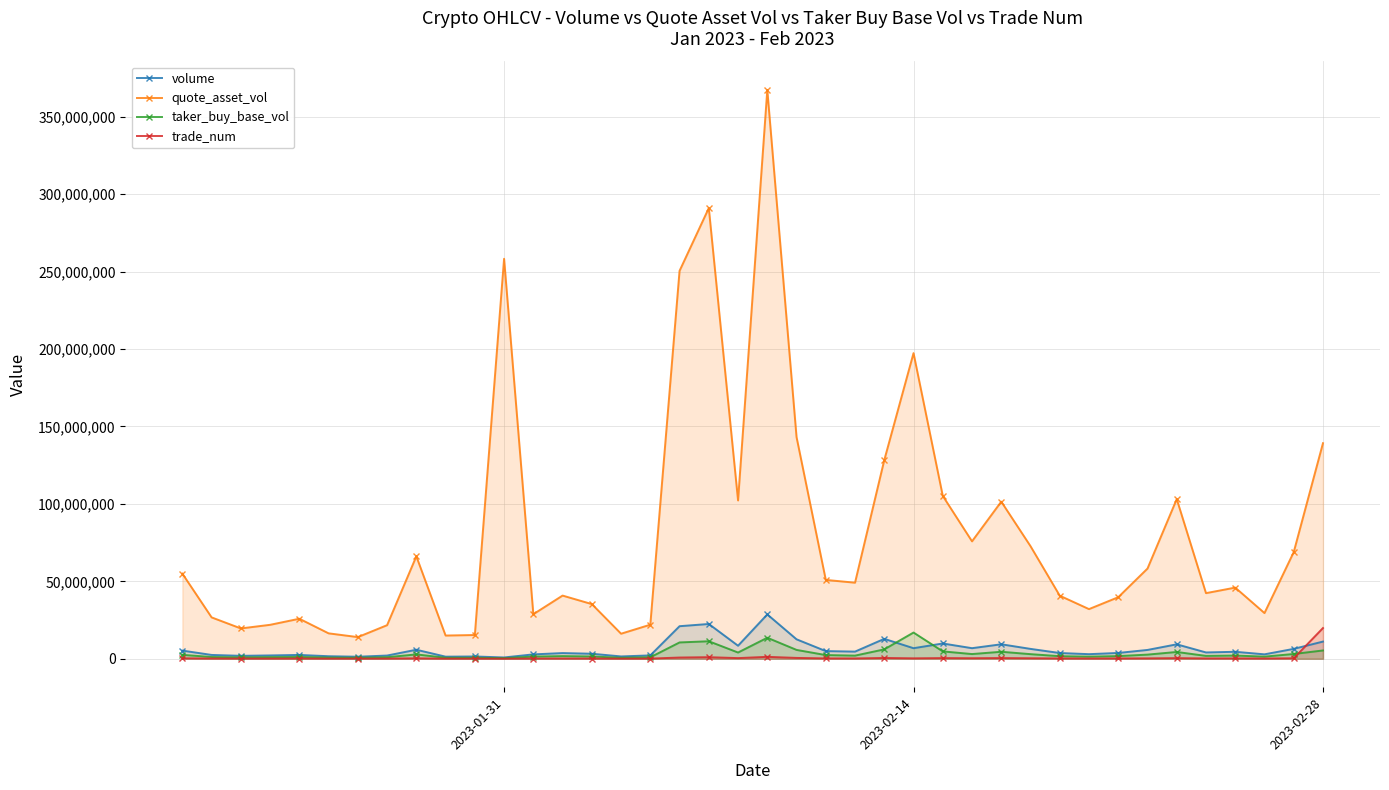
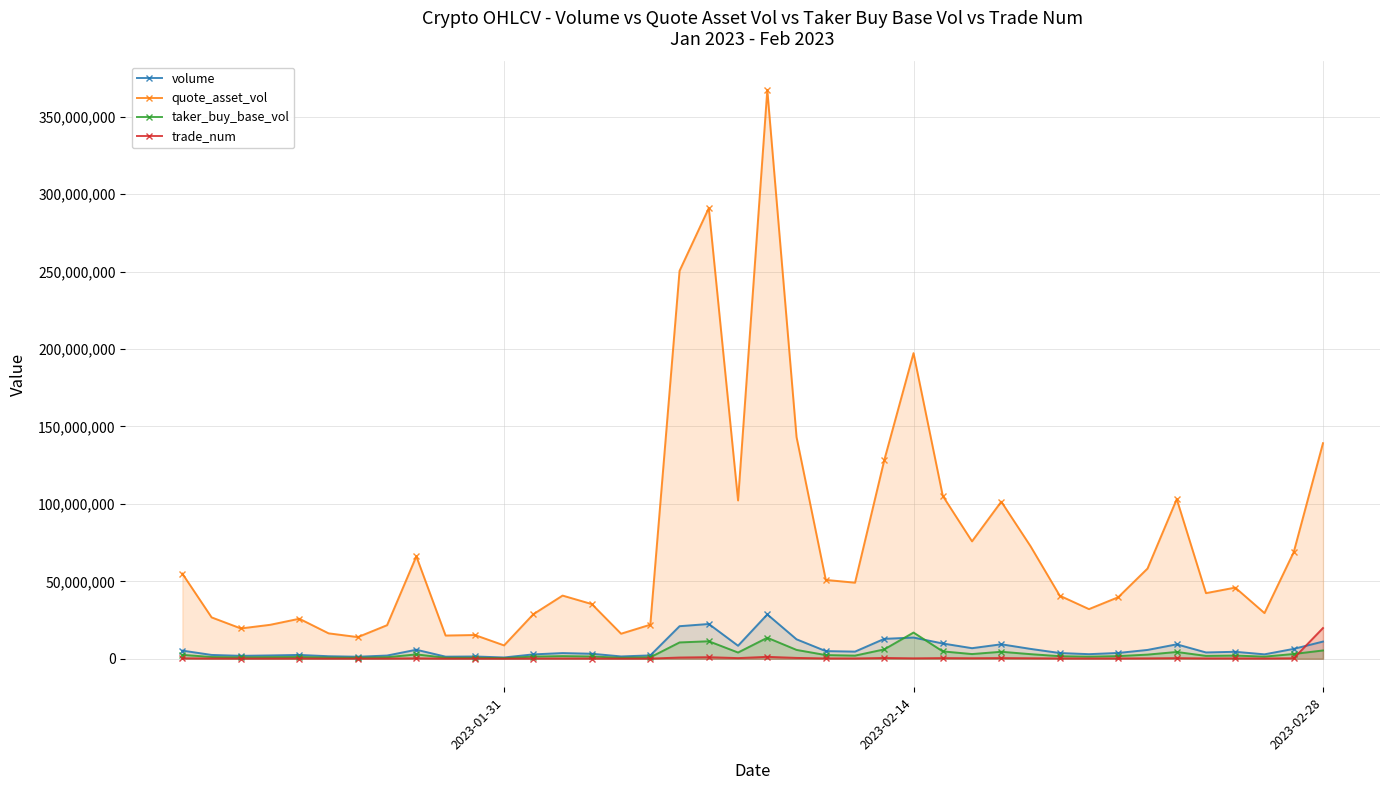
  {
    "volume": {
-     "2023-02-14": "7,000,000",
+     "2023-02-14": "14,000,000",
      "2023-02-28": "11,000,000"
    },
    "quote_asset_vol": {
-     "2023-01-31": "258,000,000",
+     "2023-01-31": "9,000,000",
      "2023-02-14": "197,000,000",
      "2023-02-28": "139,000,000"
    },
    "taker_buy_base_vol": {
      "2023-02-14": "17,000,000",
      "2023-02-28": "5,000,000"
    },
    "trade_num": {
      "2023-02-14": "0",
      "2023-02-28": "20,000,000"
    }
  }
